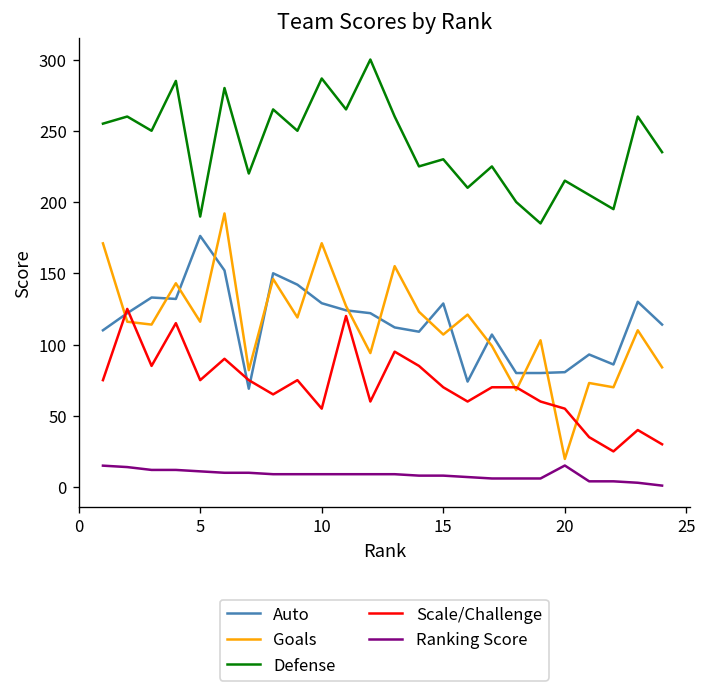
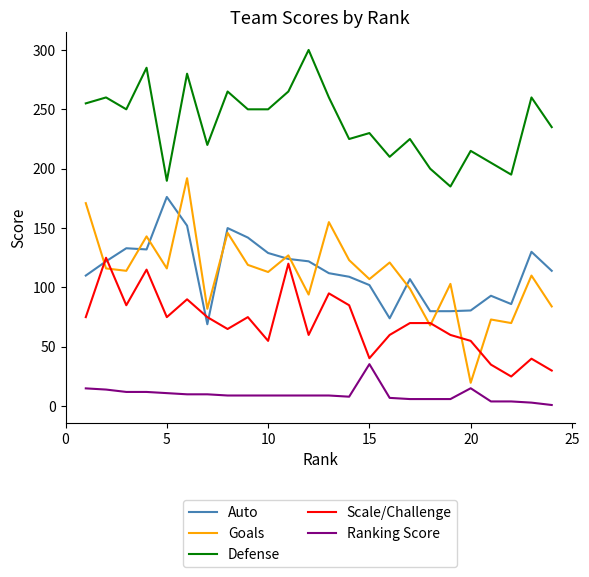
  {
    "Auto": {
      "5": 176,
      "10": 129,
-     "15": 129,
+     "15": 102,
      "20": 81
    },
    "Goals": {
      "5": 116,
-     "10": 171,
+     "10": 113,
      "15": 107,
      "20": 20
    },
    "Defense": {
      "5": 190,
-     "10": 287,
+     "10": 250,
      "15": 230,
      "20": 215
    },
    "Scale/Challenge": {
      "5": 75,
      "10": 55,
-     "15": 70,
+     "15": 40,
      "20": 55
    },
    "Ranking Score": {
      "5": 11,
      "10": 9,
-     "15": 8,
+     "15": 35,
      "20": 15
    }
  }
